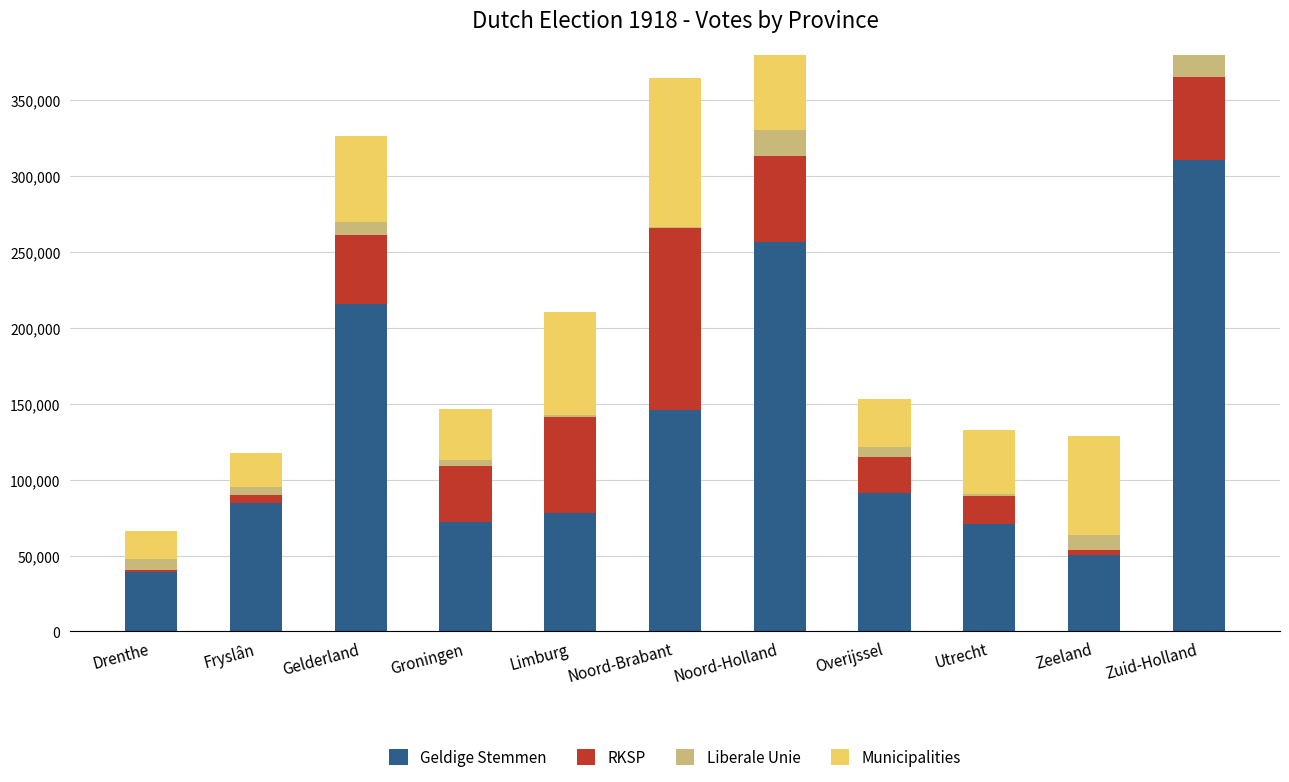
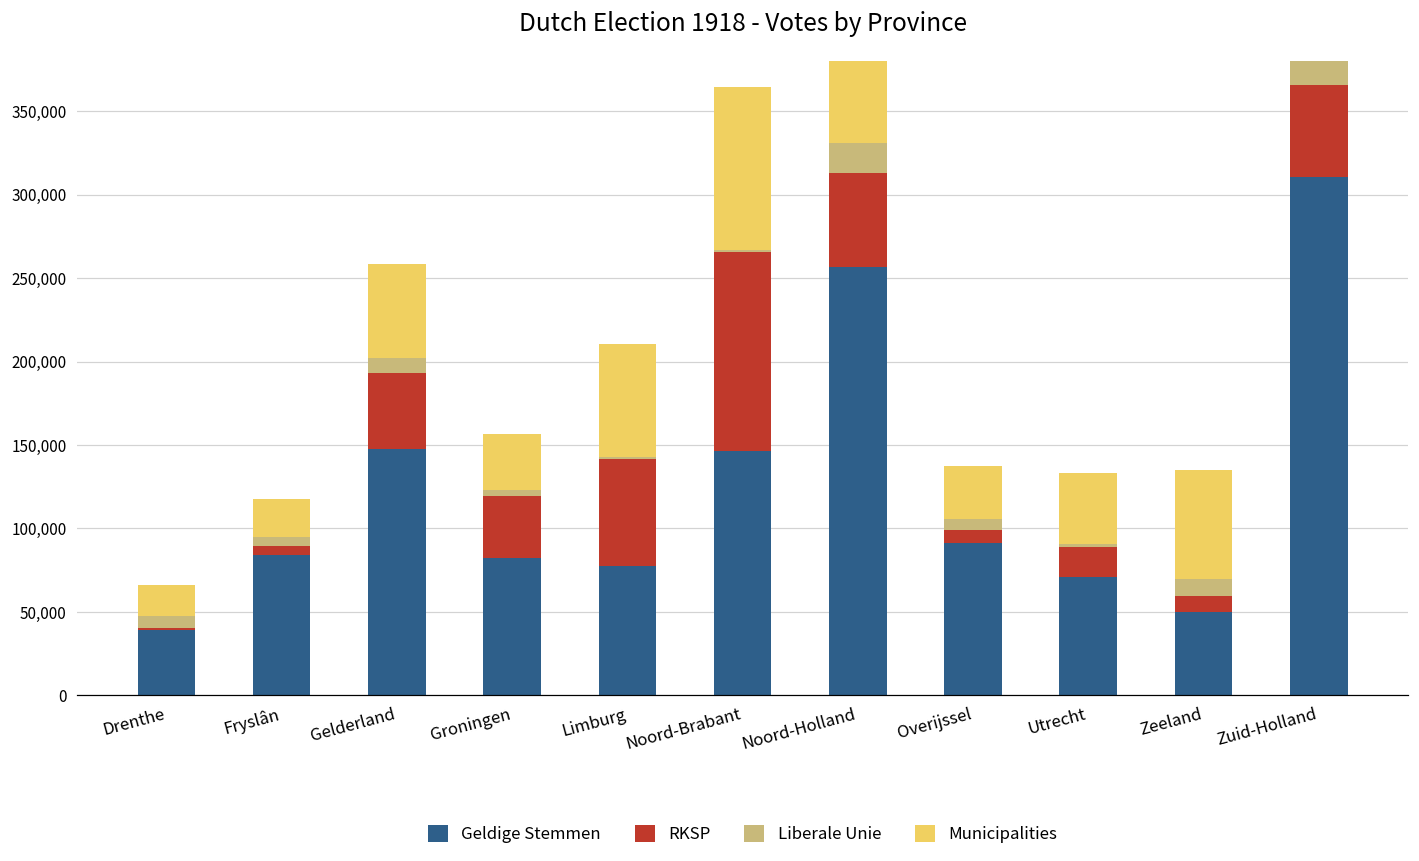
  {
    "Geldige Stemmen": {
      "Drenthe": "39,000",
      "Fryslân": "84,000",
-     "Gelderland": "215,000",
-     "Groningen": "72,000",
+     "Gelderland": "147,000",
+     "Groningen": "82,000",
      "Limburg": "78,000",
      "Noord-Brabant": "146,000",
      "Noord-Holland": "257,000",
      "Overijssel": "91,000",
      "Utrecht": "71,000",
      "Zeeland": "50,000",
      "Zuid-Holland": "311,000"
    },
    "RKSP": {
      "Drenthe": "2,000",
      "Fryslân": "5,000",
      "Gelderland": "46,000",
      "Groningen": "37,000",
      "Limburg": "64,000",
      "Noord-Brabant": "120,000",
      "Noord-Holland": "56,000",
-     "Overijssel": "23,000",
+     "Overijssel": "8,000",
      "Utrecht": "19,000",
-     "Zeeland": "3,000",
+     "Zeeland": "10,000",
      "Zuid-Holland": "55,000"
    }
  }
